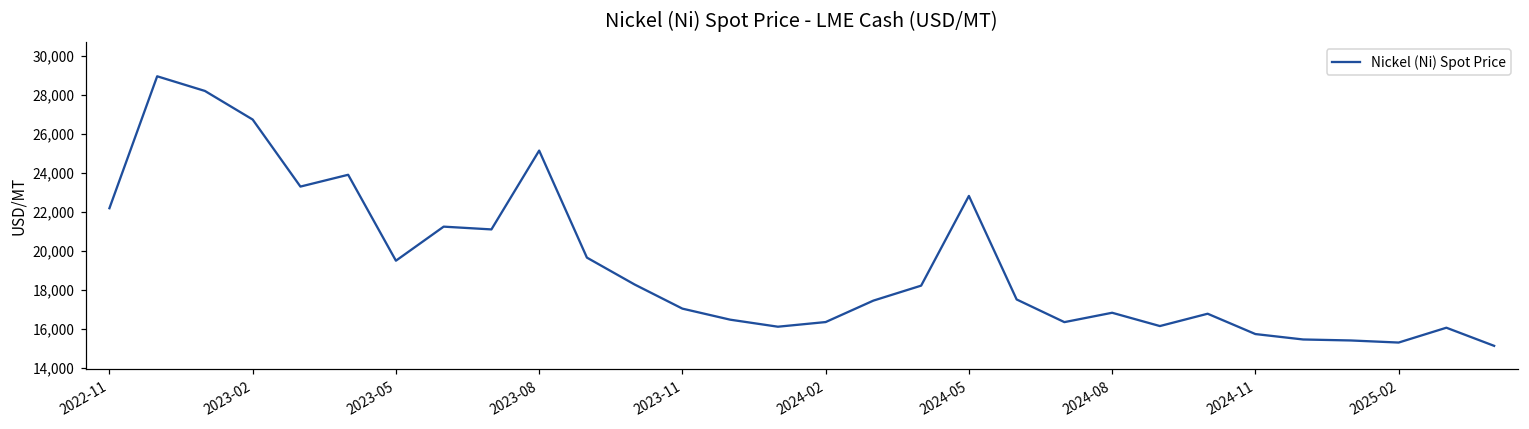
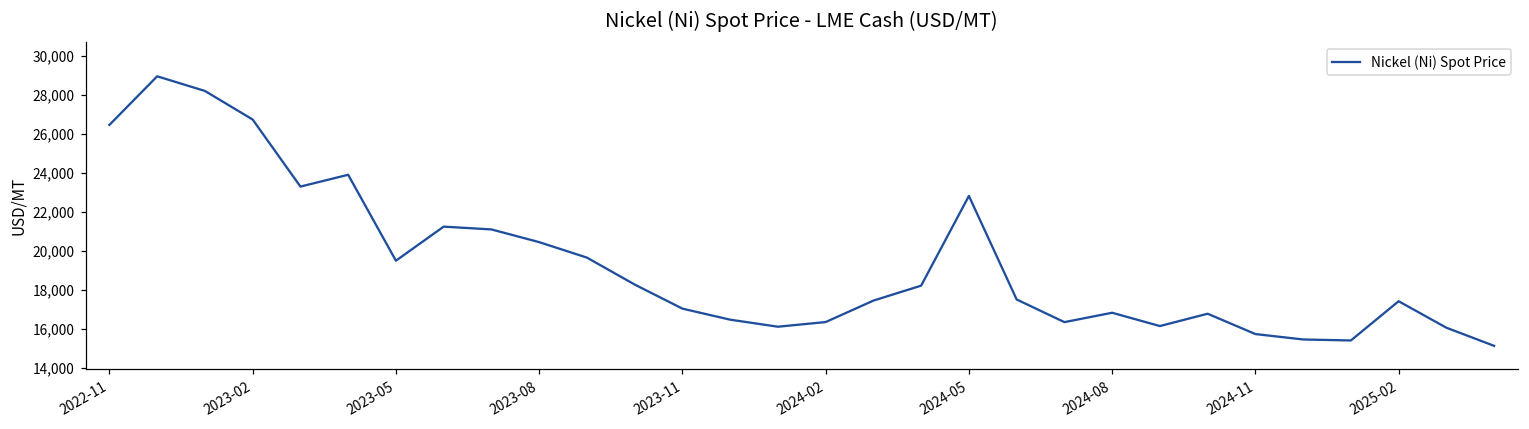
  {
-   "2022-11": "22,200",
+   "2022-11": "26,500",
    "2023-02": "26,700",
    "2023-05": "19,500",
-   "2023-08": "25,100",
+   "2023-08": "20,400",
    "2023-11": "17,000",
    "2024-02": "16,300",
    "2024-05": "22,800",
    "2024-08": "16,800",
    "2024-11": "15,700",
-   "2025-02": "15,300"
+   "2025-02": "17,400"
  }
